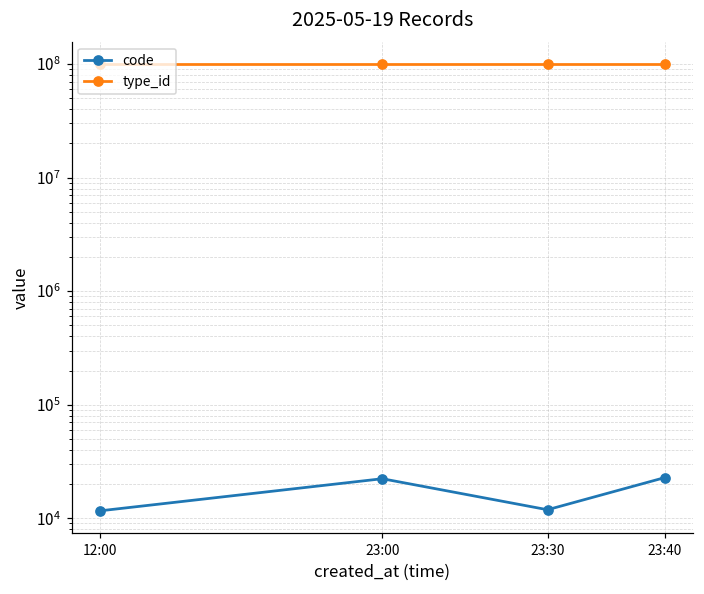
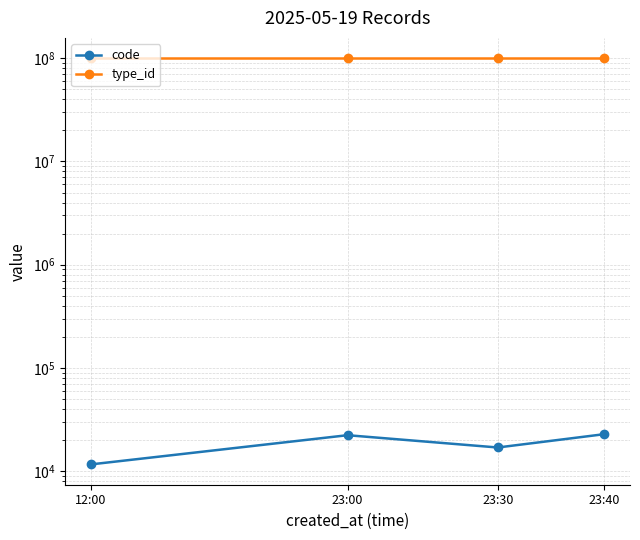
  {
    "code": {
      "12:00": 12000,
      "23:00": 22000,
-     "23:30": 12000,
+     "23:30": 17000,
      "23:40": 23000
    },
    "type_id": {
      "23:00": 100000000,
      "23:30": 100000000,
      "23:40": 100000000
    }
  }
